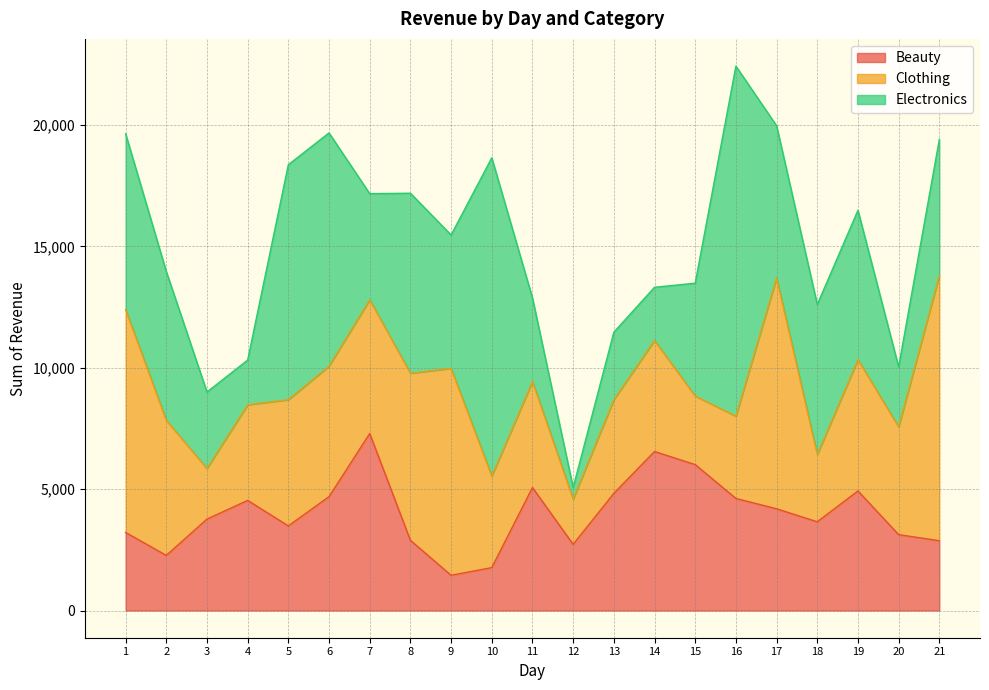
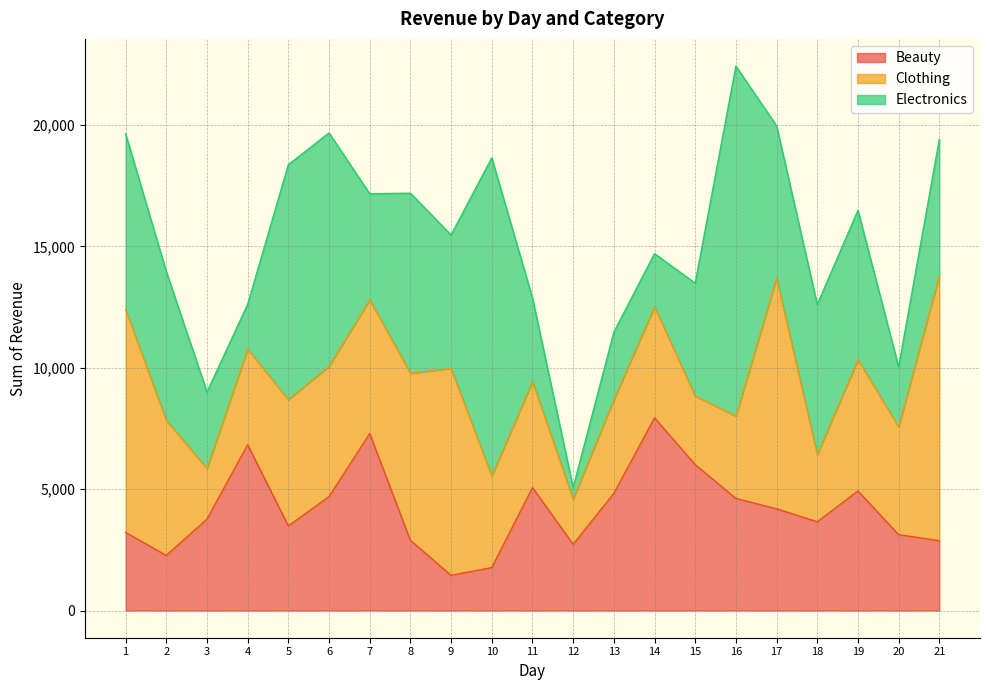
  {
    "Beauty": {
      "1": "3,200",
      "2": "2,300",
      "3": "3,800",
-     "4": "4,500",
+     "4": "6,800",
      "5": "3,500",
      "6": "4,700",
      "7": "7,300",
      "8": "2,900",
      "9": "1,500",
      "10": "1,800",
      "11": "5,100",
      "12": "2,700",
      "13": "4,800",
-     "14": "6,600",
+     "14": "7,900",
      "15": "6,000",
      "16": "4,600",
      "17": "4,200",
      "18": "3,700",
      "19": "4,900",
      "20": "3,100",
      "21": "2,900"
    },
    "Clothing": {
      "1": "9,200",
      "2": "5,600",
      "3": "2,100",
      "4": "3,900",
      "5": "5,200",
      "6": "5,400",
      "7": "5,500",
      "8": "6,900",
      "9": "8,500",
      "10": "3,800",
      "11": "4,400",
      "12": "1,900",
      "13": "3,900",
      "14": "4,600",
      "15": "2,800",
      "16": "3,400",
      "17": "9,500",
      "18": "2,800",
      "19": "5,400",
      "20": "4,400",
      "21": "10,900"
    },
    "Electronics": {
      "1": "7,200",
      "2": "6,100",
      "3": "3,200",
      "4": "1,800",
      "5": "9,700",
      "6": "9,600",
      "7": "4,400",
      "8": "7,400",
      "9": "5,500",
      "10": "13,100",
      "11": "3,400",
      "12": "500",
      "13": "2,800",
      "14": "2,200",
      "15": "4,700",
      "16": "14,400",
      "17": "6,300",
      "18": "6,200",
      "19": "6,200",
      "20": "2,500",
      "21": "5,600"
    }
  }
